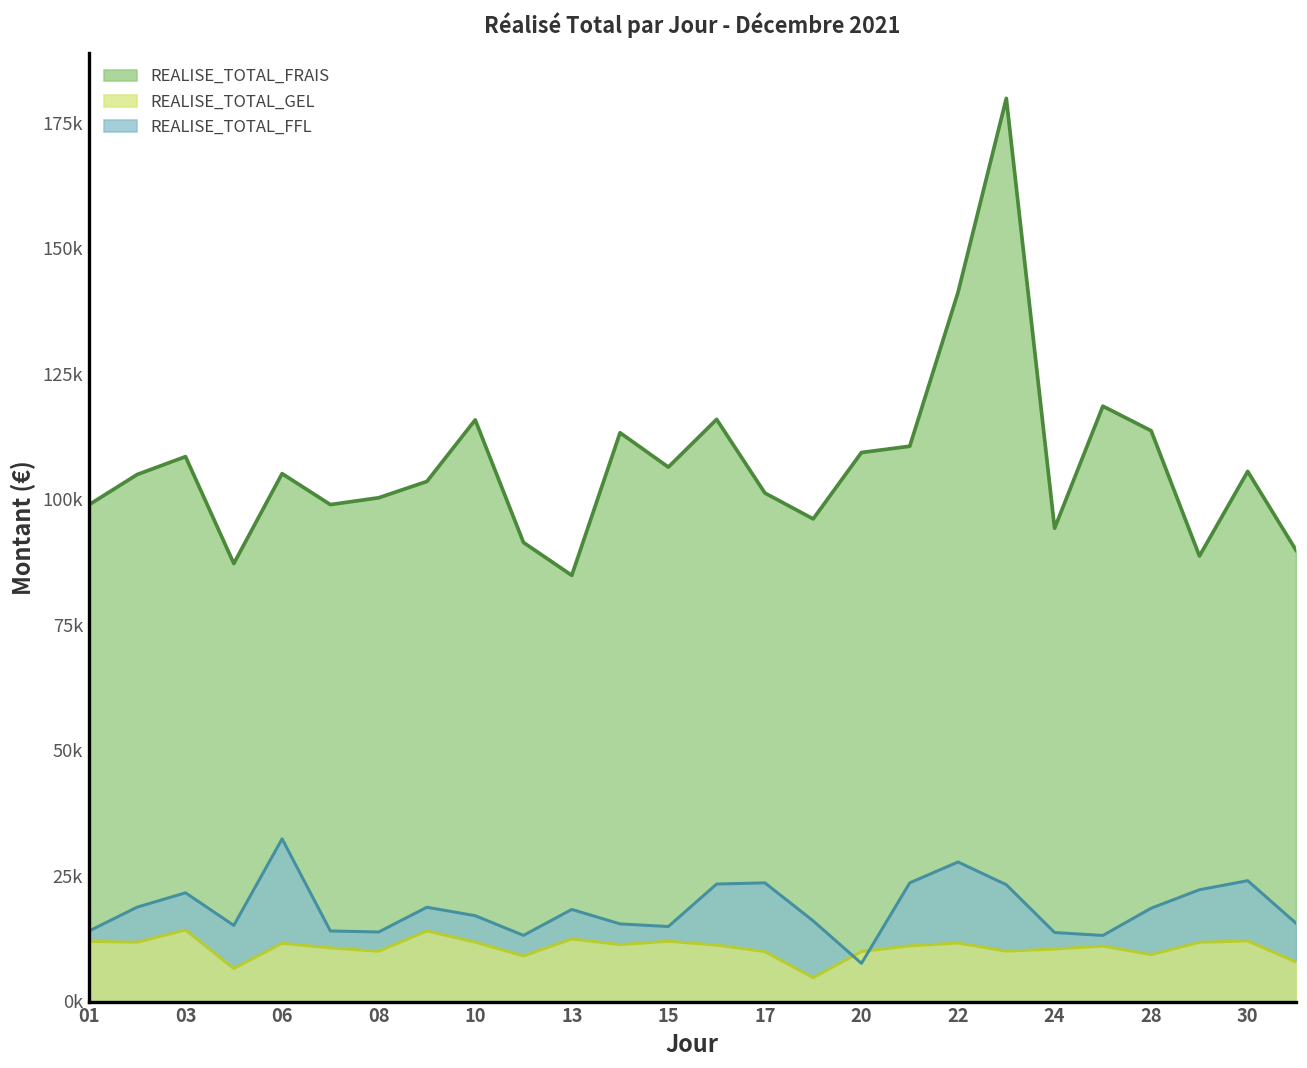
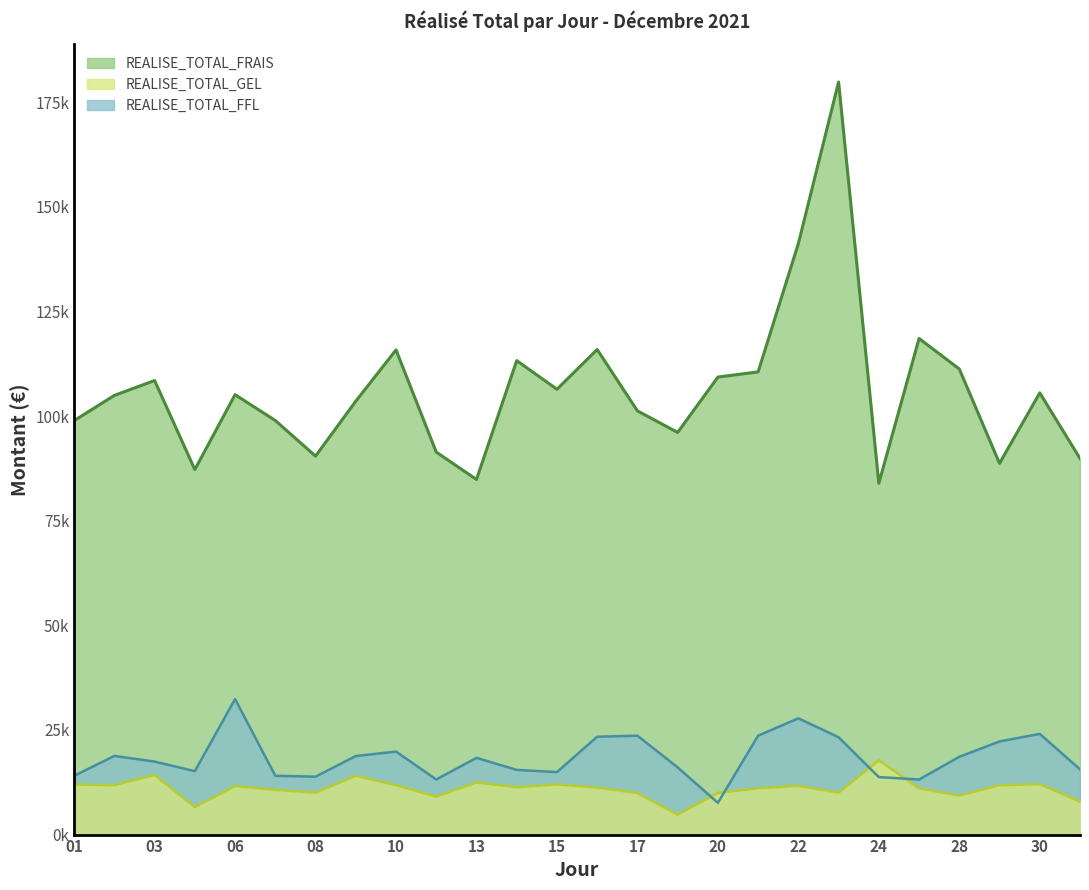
  {
    "REALISE_TOTAL_FRAIS": {
      "01": 99000,
      "03": 108000,
      "06": 105000,
-     "08": 100000,
+     "08": 90000,
      "10": 116000,
      "13": 85000,
      "15": 106000,
      "17": 101000,
      "20": 109000,
      "22": 141000,
-     "24": 94000,
-     "28": 114000,
+     "24": 84000,
+     "28": 111000,
      "30": 106000
    },
    "REALISE_TOTAL_FFL": {
      "01": 14000,
-     "03": 22000,
+     "03": 17000,
      "06": 32000,
      "08": 14000,
-     "10": 17000,
+     "10": 20000,
      "13": 18000,
      "15": 15000,
      "17": 24000,
      "20": 8000,
      "22": 28000,
      "24": 14000,
      "28": 19000,
      "30": 24000
    },
    "REALISE_TOTAL_GEL": {
      "01": 12000,
      "03": 14000,
      "06": 12000,
      "08": 10000,
      "10": 12000,
      "13": 12000,
      "15": 12000,
      "17": 10000,
      "20": 10000,
      "22": 12000,
-     "24": 10000,
+     "24": 18000,
      "28": 9000,
      "30": 12000
    }
  }
